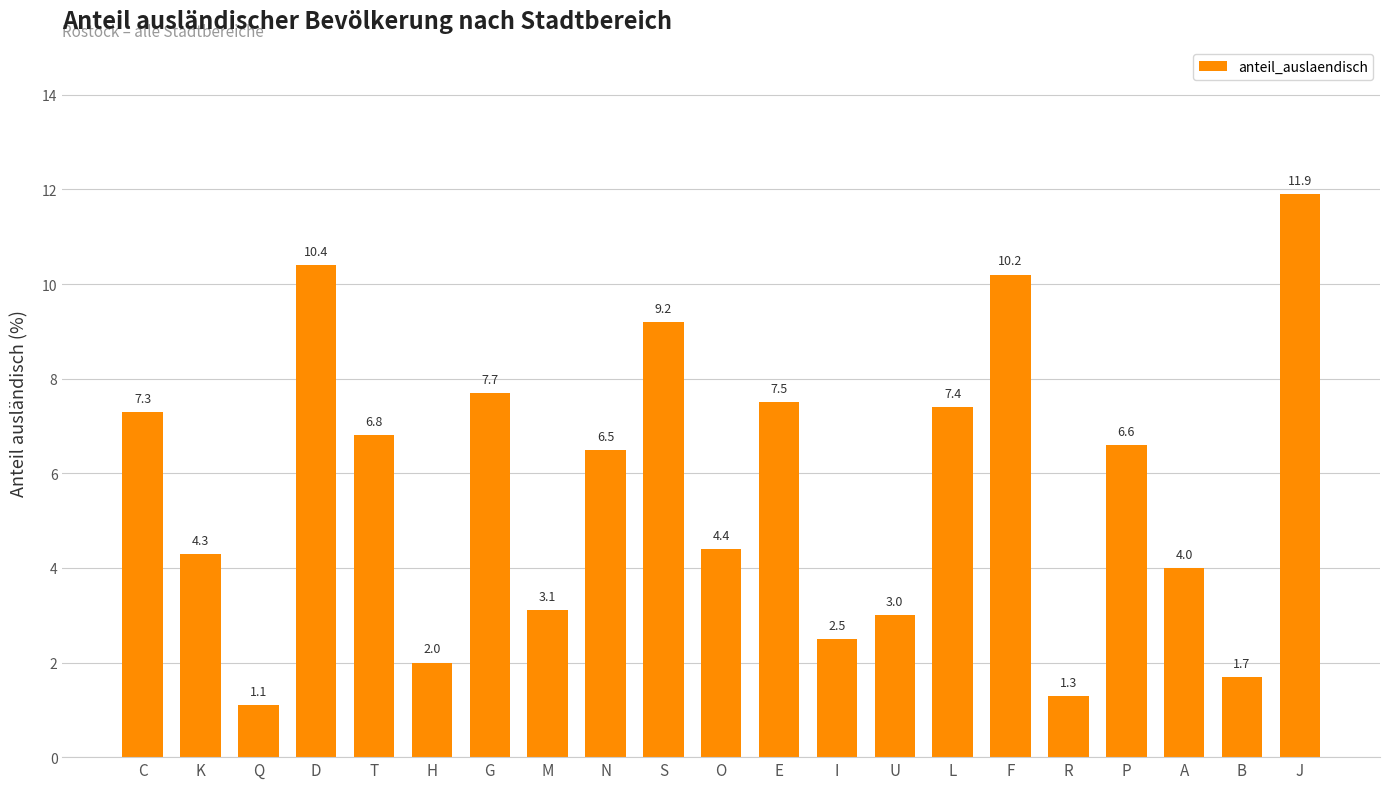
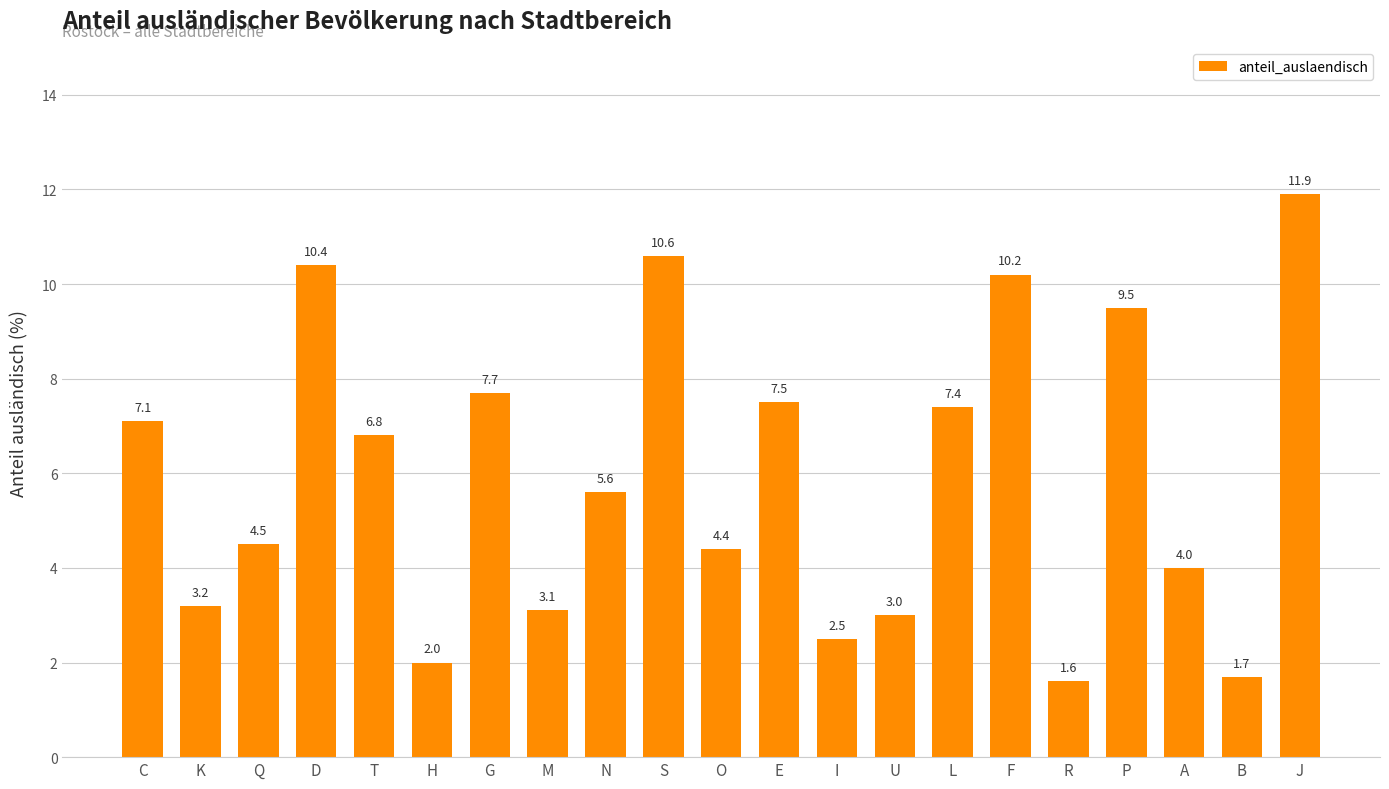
  {
-   "C": 7.3,
-   "K": 4.3,
-   "Q": 1.1,
+   "C": 7.1,
+   "K": 3.2,
+   "Q": 4.5,
    "D": 10.4,
    "T": 6.8,
    "H": 2.0,
    "G": 7.7,
    "M": 3.1,
-   "N": 6.5,
-   "S": 9.2,
+   "N": 5.6,
+   "S": 10.6,
    "O": 4.4,
    "E": 7.5,
    "I": 2.5,
    "U": 3.0,
    "L": 7.4,
    "F": 10.2,
-   "R": 1.3,
-   "P": 6.6,
+   "R": 1.6,
+   "P": 9.5,
    "A": 4.0,
    "B": 1.7,
    "J": 11.9
  }
